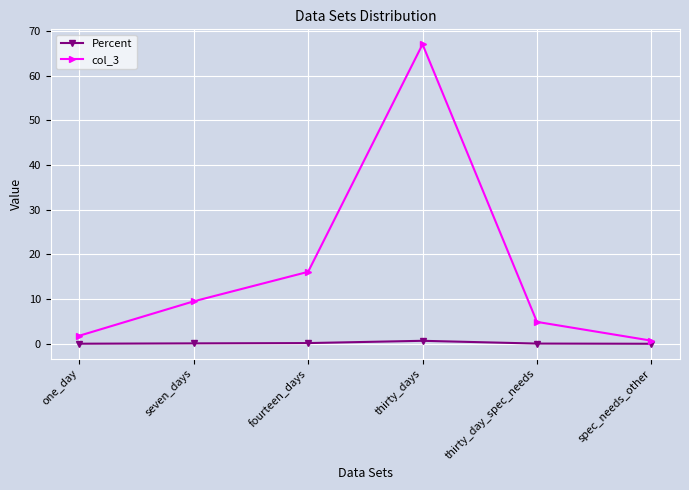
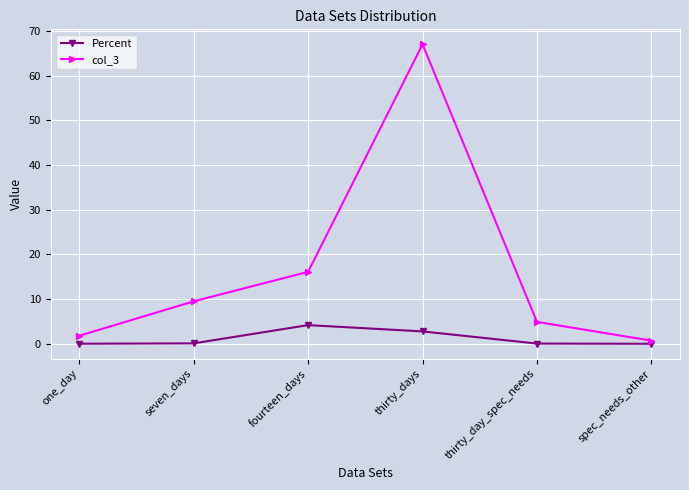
  {
    "Percent": {
      "one_day": 0,
      "seven_days": 0,
-     "fourteen_days": 0,
-     "thirty_days": 1,
+     "fourteen_days": 4,
+     "thirty_days": 3,
      "thirty_day_spec_needs": 0,
      "spec_needs_other": 0
    },
    "col_3": {
      "one_day": 2,
      "seven_days": 10,
      "fourteen_days": 16,
      "thirty_days": 67,
      "thirty_day_spec_needs": 5,
      "spec_needs_other": 1
    }
  }
